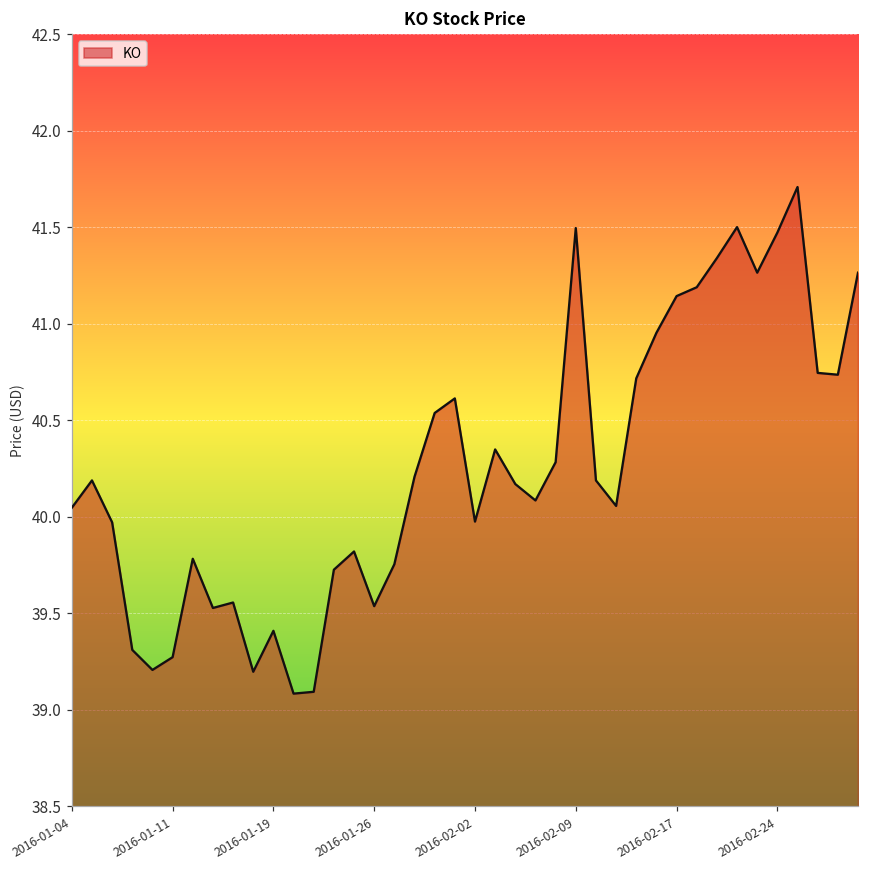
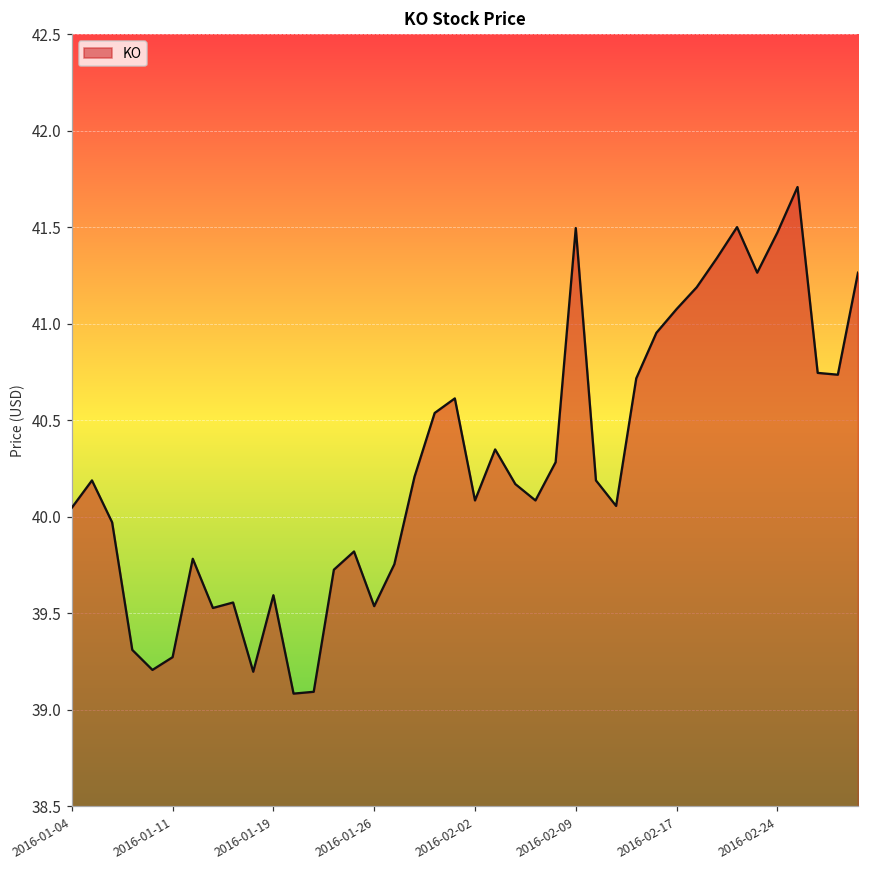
  {
    "2016-01-04": 40.05,
    "2016-01-11": 39.27,
-   "2016-01-19": 39.41,
+   "2016-01-19": 39.59,
    "2016-01-26": 39.54,
-   "2016-02-02": 39.98,
+   "2016-02-02": 40.08,
    "2016-02-09": 41.50,
-   "2016-02-17": 41.14,
+   "2016-02-17": 41.08,
    "2016-02-24": 41.47
  }
